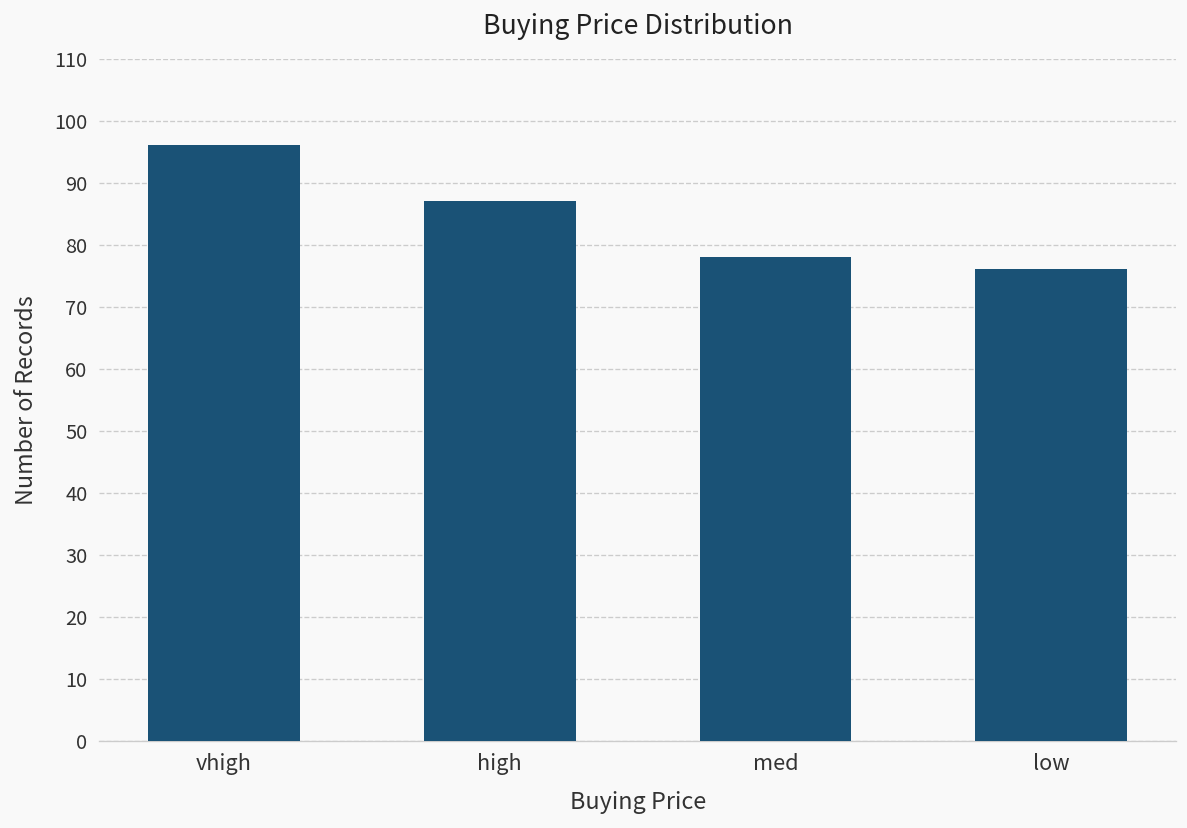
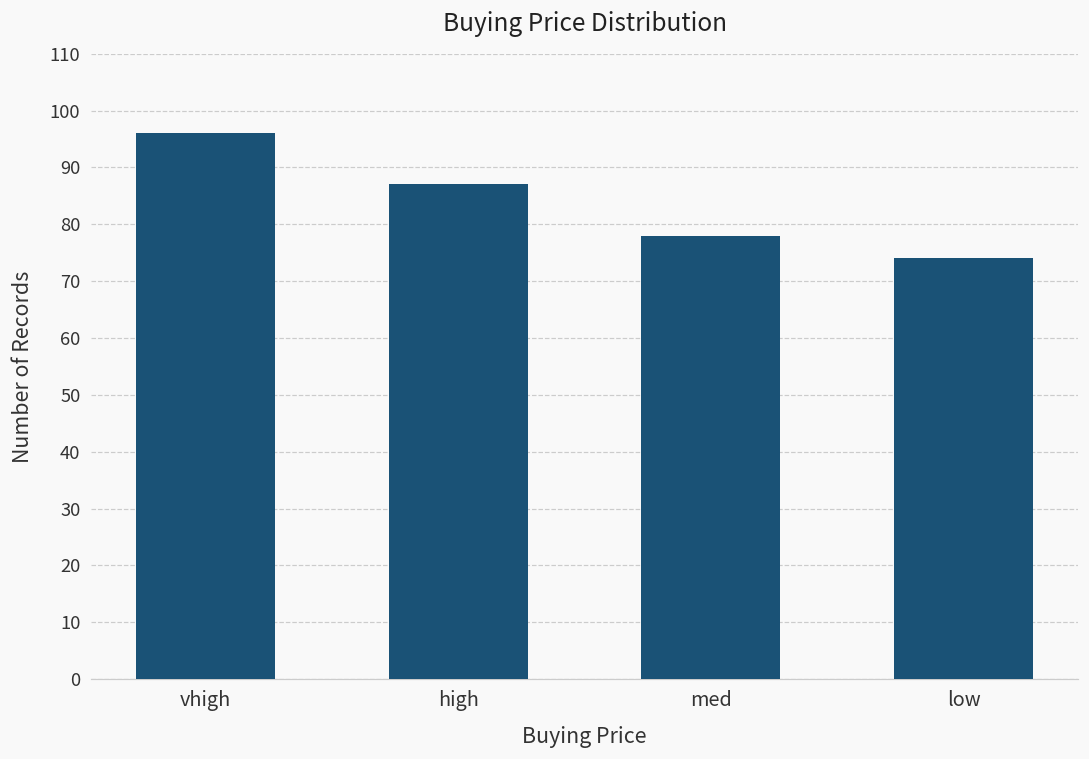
  {
    "vhigh": 96,
    "high": 87,
    "med": 78,
-   "low": 76
+   "low": 74
  }
